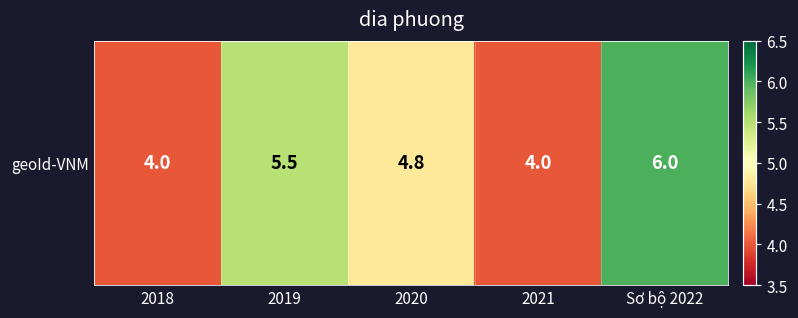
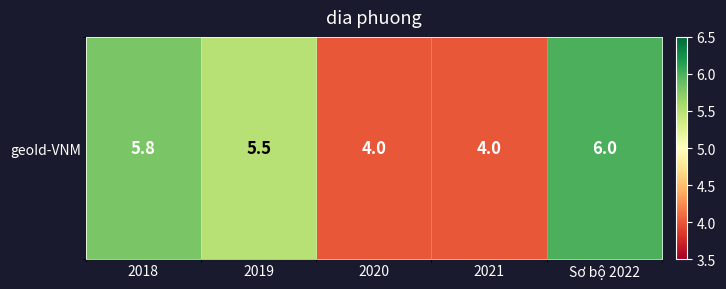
  {
    "geoId-VNM": {
-     "2018": 4.0,
+     "2018": 5.8,
      "2019": 5.5,
-     "2020": 4.8,
+     "2020": 4.0,
      "2021": 4.0,
      "Sơ bộ 2022": 6.0
    }
  }
